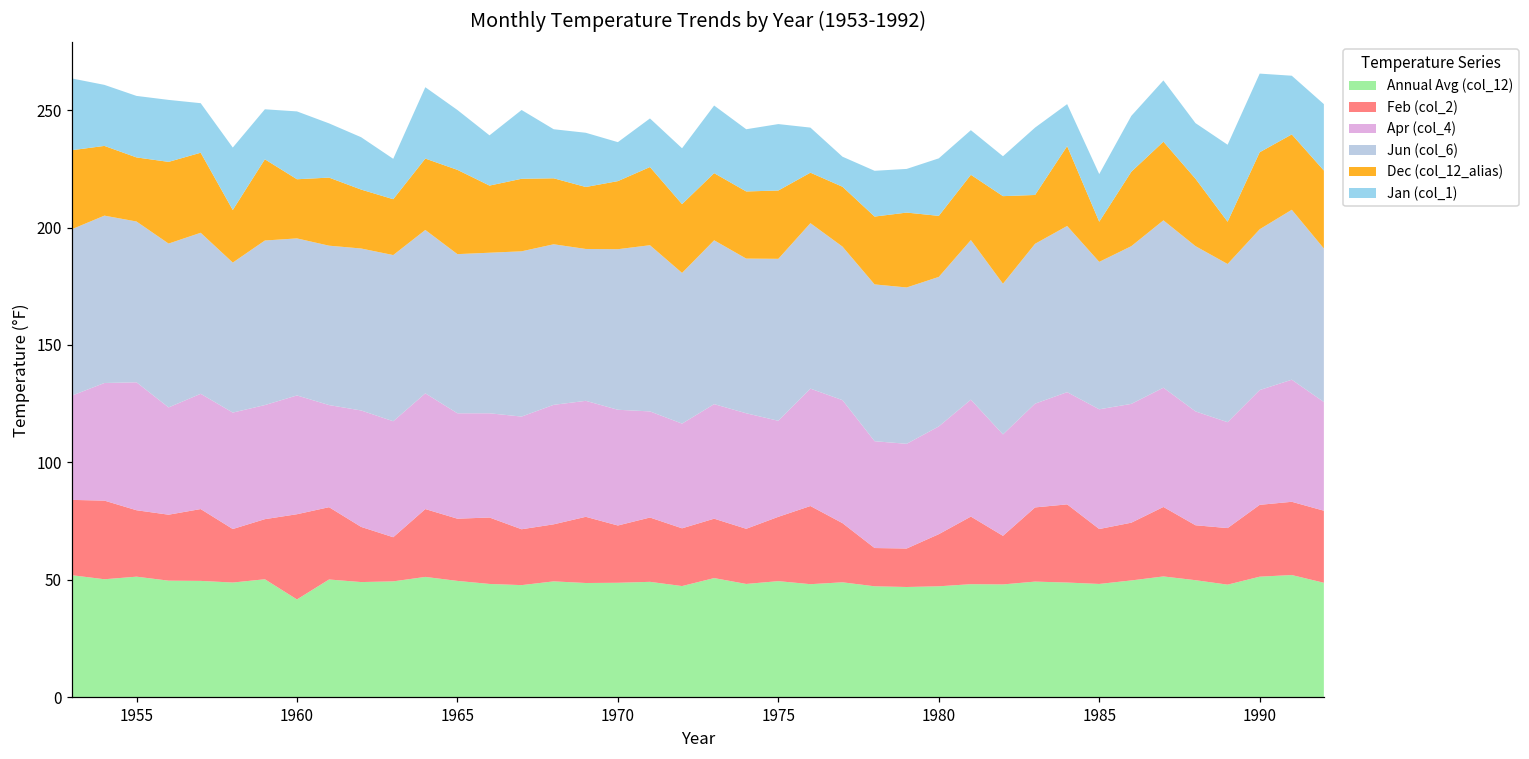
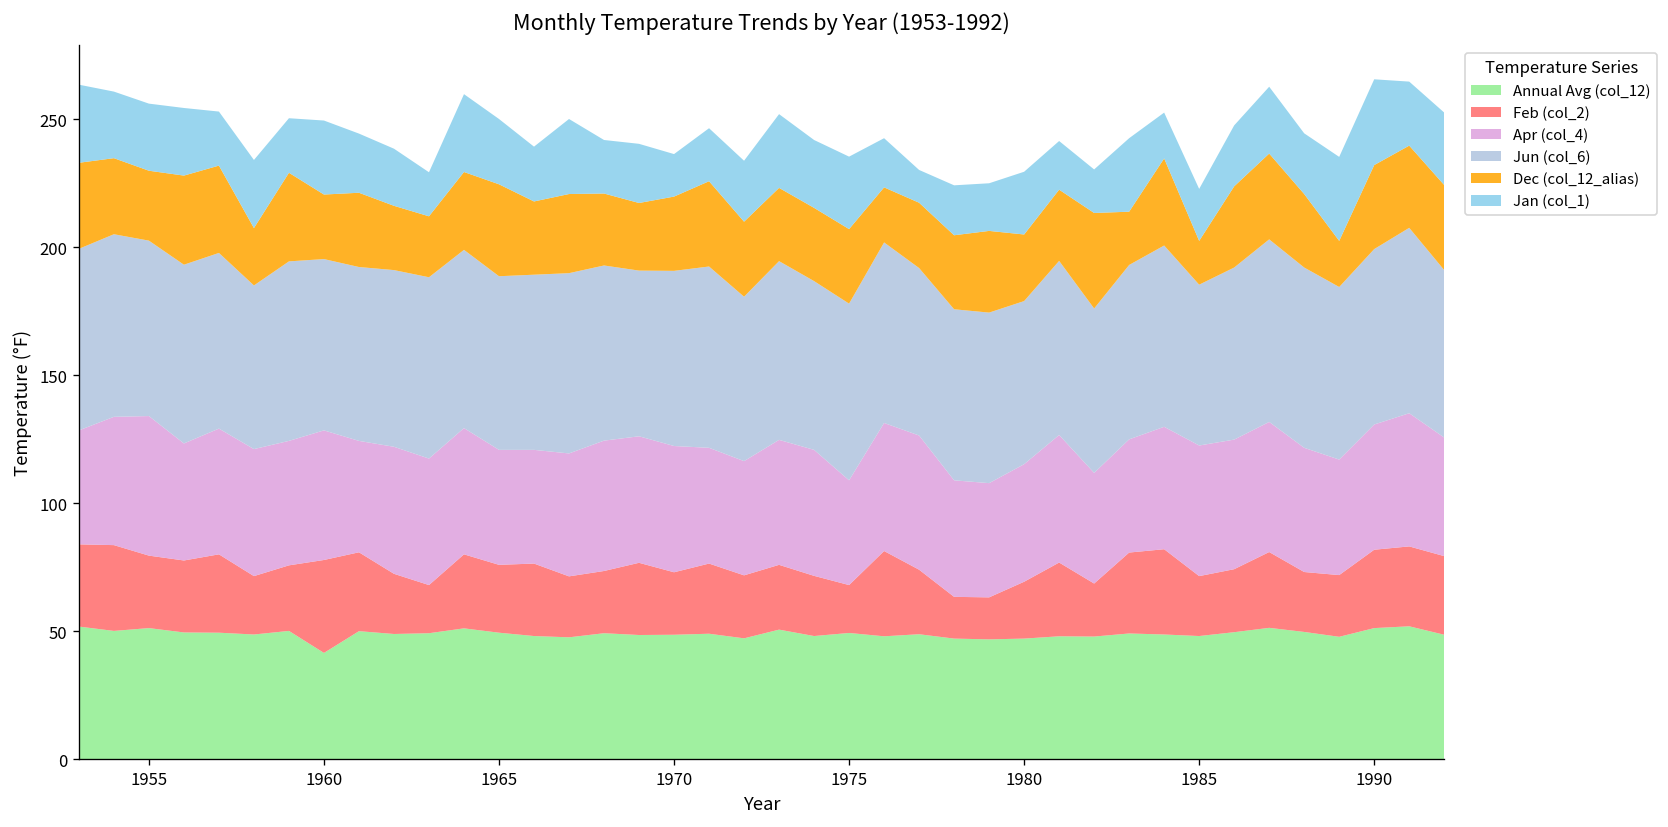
  {
    "Annual Avg (col_12)": {
      "1955": 51,
      "1960": 42,
      "1965": 50,
      "1970": 49,
      "1975": 49,
      "1980": 47,
      "1985": 48,
      "1990": 51
    },
    "Feb (col_2)": {
      "1955": 28,
      "1960": 36,
      "1965": 27,
      "1970": 24,
-     "1975": 27,
+     "1975": 19,
      "1980": 22,
      "1985": 23,
      "1990": 31
    },
    "Dec (col_12_alias)": {
      "1955": 27,
      "1960": 25,
      "1965": 36,
      "1970": 29,
      "1975": 29,
      "1980": 26,
      "1985": 17,
      "1990": 33
    }
  }
